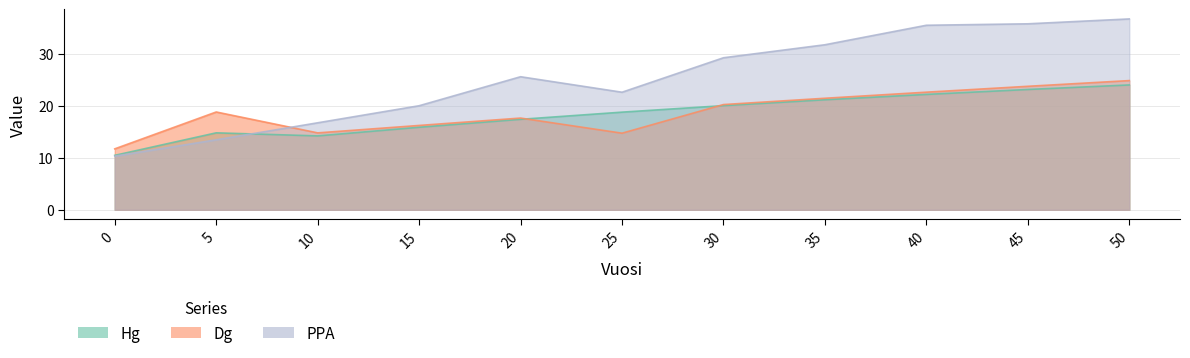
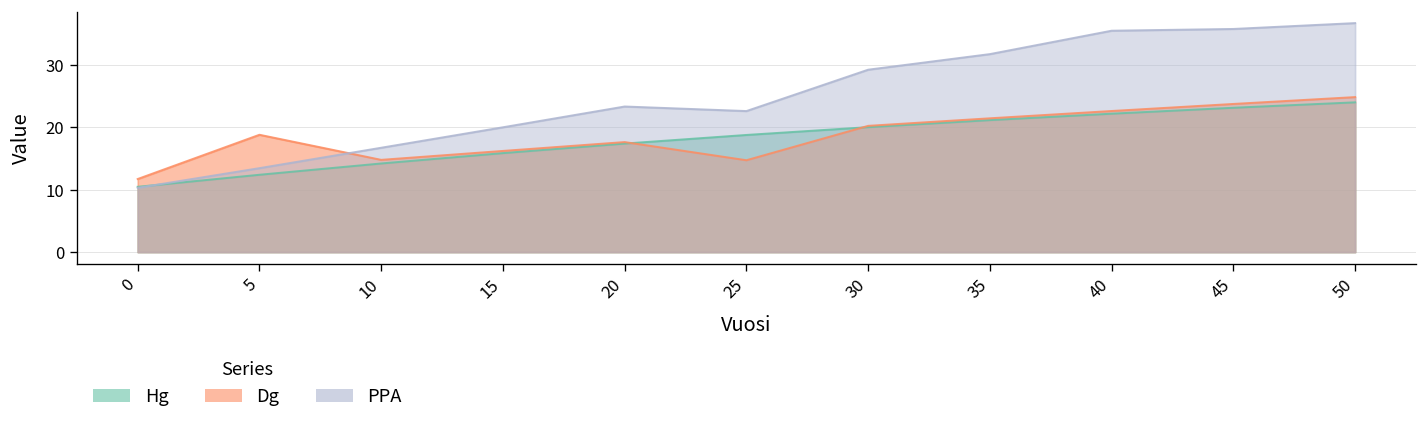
  {
    "Hg": {
-     "5": 15,
+     "5": 12,
      "10": 14,
      "25": 19,
      "45": 23,
      "50": 24
    },
    "Dg": {
      "0": 12,
      "5": 19,
      "10": 15,
      "25": 15,
      "45": 24,
      "50": 25
    },
    "PPA": {
      "5": 13,
      "10": 17,
      "15": 20,
-     "20": 26,
+     "20": 23,
      "25": 23,
      "30": 29,
      "35": 32,
      "40": 35,
      "45": 36,
      "50": 37
    }
  }
